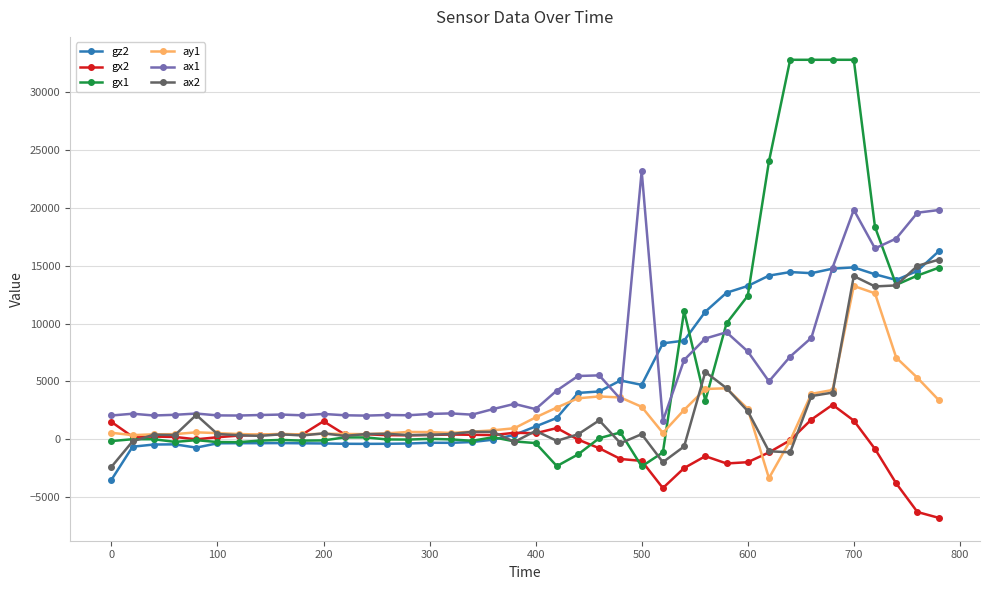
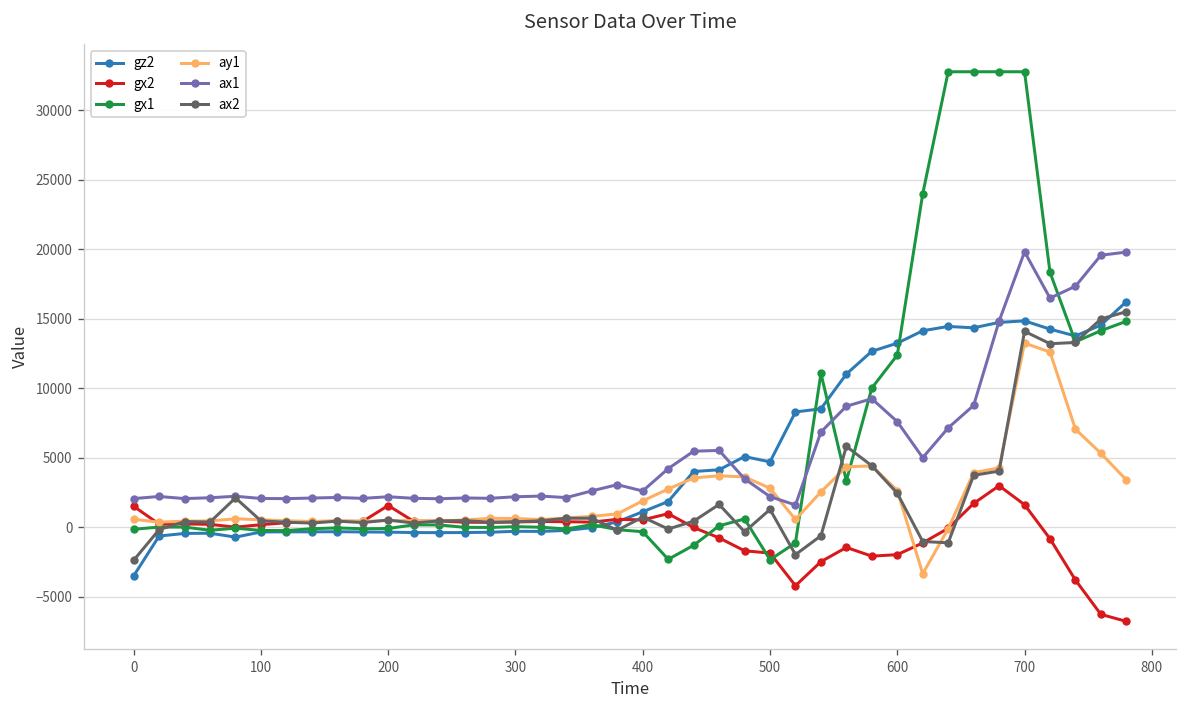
  {
    "gz2": {
      "0": -3500,
      "200": -400,
      "300": -300,
      "400": 1100,
      "500": 4700,
      "600": 13200,
      "700": 14800
    },
    "gx2": {
      "0": 1500,
      "100": 200,
      "200": 1600,
      "500": -1900,
      "600": -2000,
      "700": 1600
    },
    "gx1": {
      "0": -100,
      "200": -100,
      "300": 0,
      "400": -300,
      "500": -2300,
      "600": 12400,
      "700": 32800
    },
    "ay1": {
      "0": 600,
      "300": 600,
      "400": 1900,
      "500": 2800,
      "700": 13200
    },
    "ax1": {
      "0": 2100,
      "100": 2100,
      "200": 2200,
      "300": 2200,
      "400": 2600,
-     "500": 23200,
+     "500": 2200,
      "600": 7600,
      "700": 19800
    },
    "ax2": {
      "0": -2400,
-     "500": 500,
+     "500": 1300,
      "700": 14100
    }
  }
